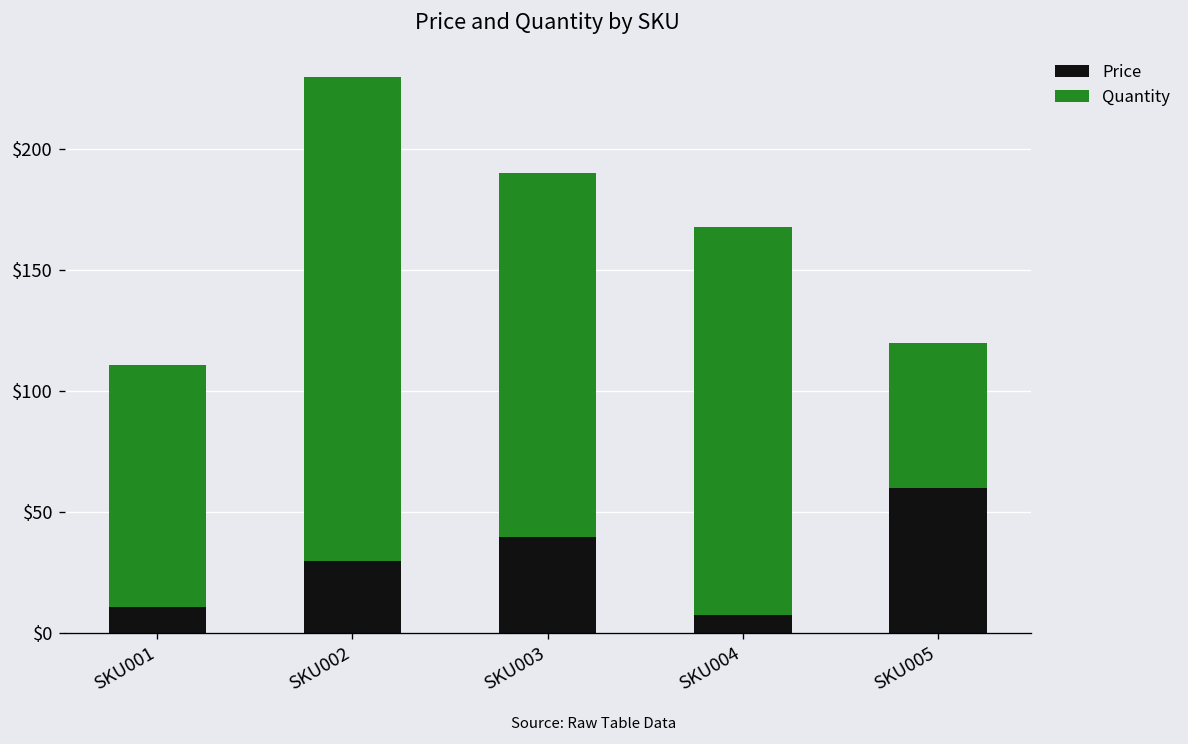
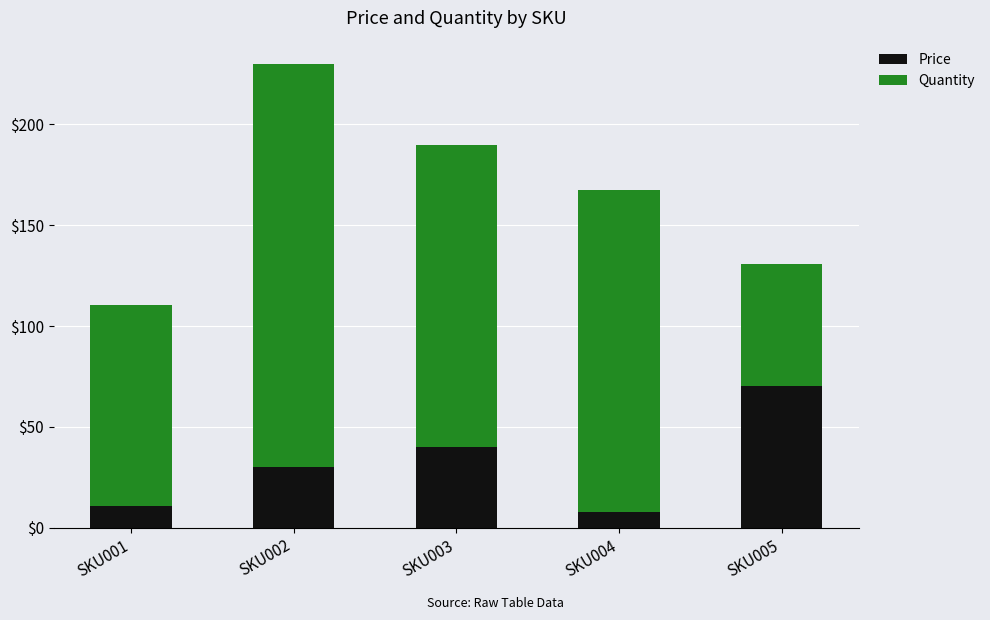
  {
    "Price": {
      "SKU001": "$11",
      "SKU002": "$30",
      "SKU003": "$40",
      "SKU004": "$8",
-     "SKU005": "$60"
+     "SKU005": "$71"
    },
    "Quantity": {
      "SKU001": "$100",
      "SKU002": "$200",
      "SKU003": "$150",
      "SKU004": "$160",
      "SKU005": "$60"
    }
  }
